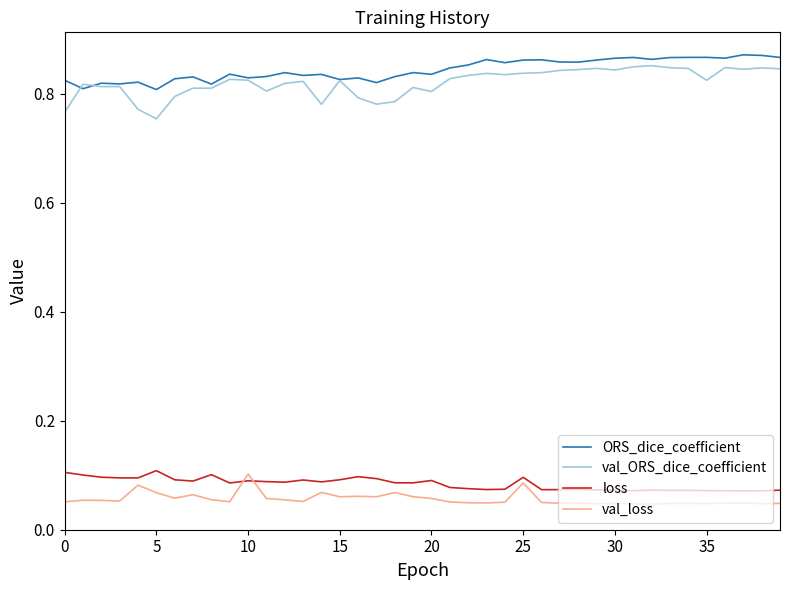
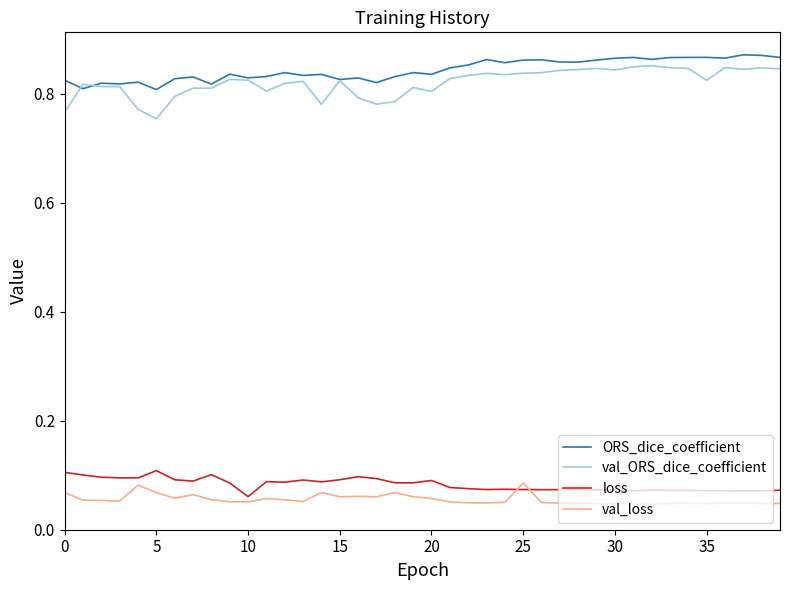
  {
    "ORS_dice_coefficient": {
      "0": 0.82,
      "5": 0.81,
      "20": 0.84,
      "25": 0.86,
      "30": 0.86,
      "35": 0.87
    },
    "val_ORS_dice_coefficient": {
      "0": 0.77,
      "5": 0.75,
      "20": 0.80,
      "25": 0.84,
      "30": 0.84,
      "35": 0.82
    },
    "loss": {
      "0": 0.11,
      "5": 0.11,
-     "10": 0.09,
+     "10": 0.06,
      "15": 0.09,
      "20": 0.09,
-     "25": 0.10
+     "25": 0.07
    },
    "val_loss": {
-     "0": 0.05,
+     "0": 0.07,
      "5": 0.07,
-     "10": 0.10,
+     "10": 0.05,
      "15": 0.06,
      "20": 0.06,
      "25": 0.09
    }
  }
